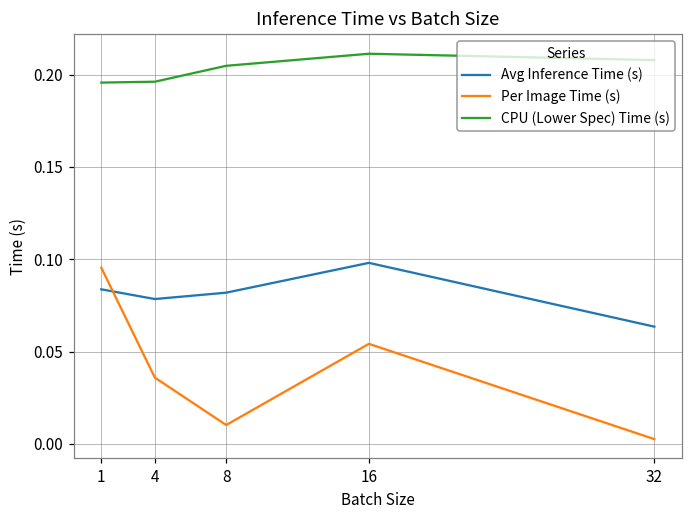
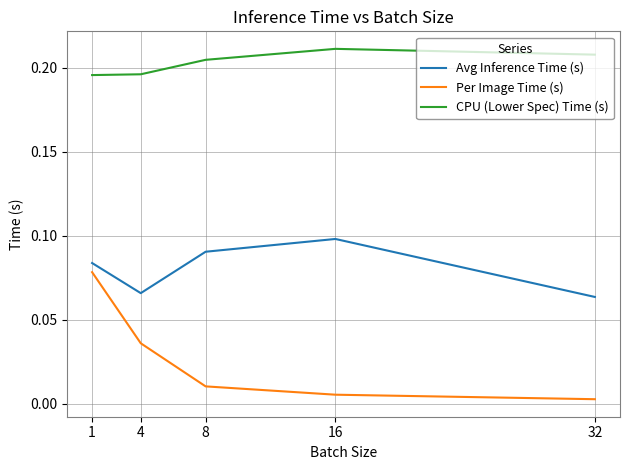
  {
    "Avg Inference Time (s)": {
      "1": 0.084,
-     "4": 0.078,
-     "8": 0.082,
+     "4": 0.066,
+     "8": 0.090,
      "16": 0.098,
      "32": 0.064
    },
    "Per Image Time (s)": {
-     "1": 0.095,
+     "1": 0.078,
      "4": 0.036,
      "8": 0.010,
-     "16": 0.054,
+     "16": 0.005,
      "32": 0.003
    },
    "CPU (Lower Spec) Time (s)": {
      "1": 0.196,
      "4": 0.196,
      "8": 0.205,
      "16": 0.211
    }
  }
